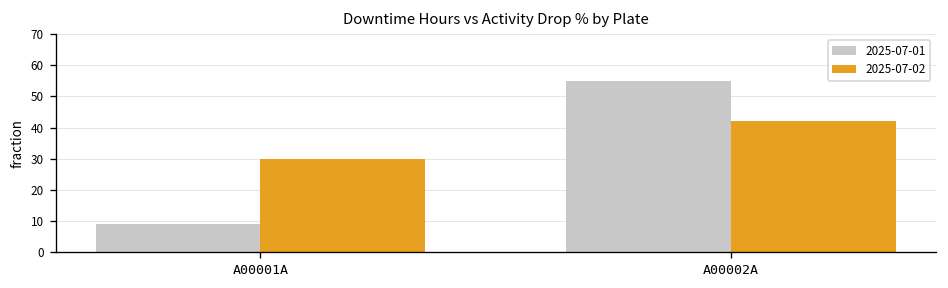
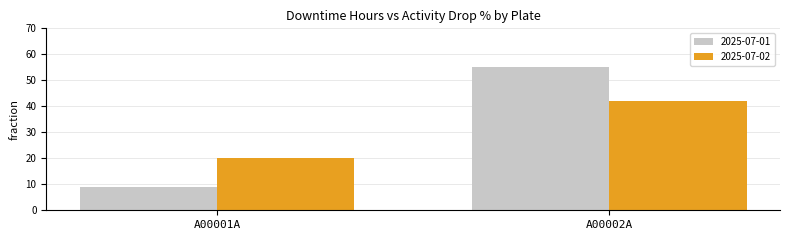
  {
    "2025-07-01": {
      "A00001A": 9,
      "A00002A": 55
    },
    "2025-07-02": {
-     "A00001A": 30,
+     "A00001A": 20,
      "A00002A": 42
    }
  }
